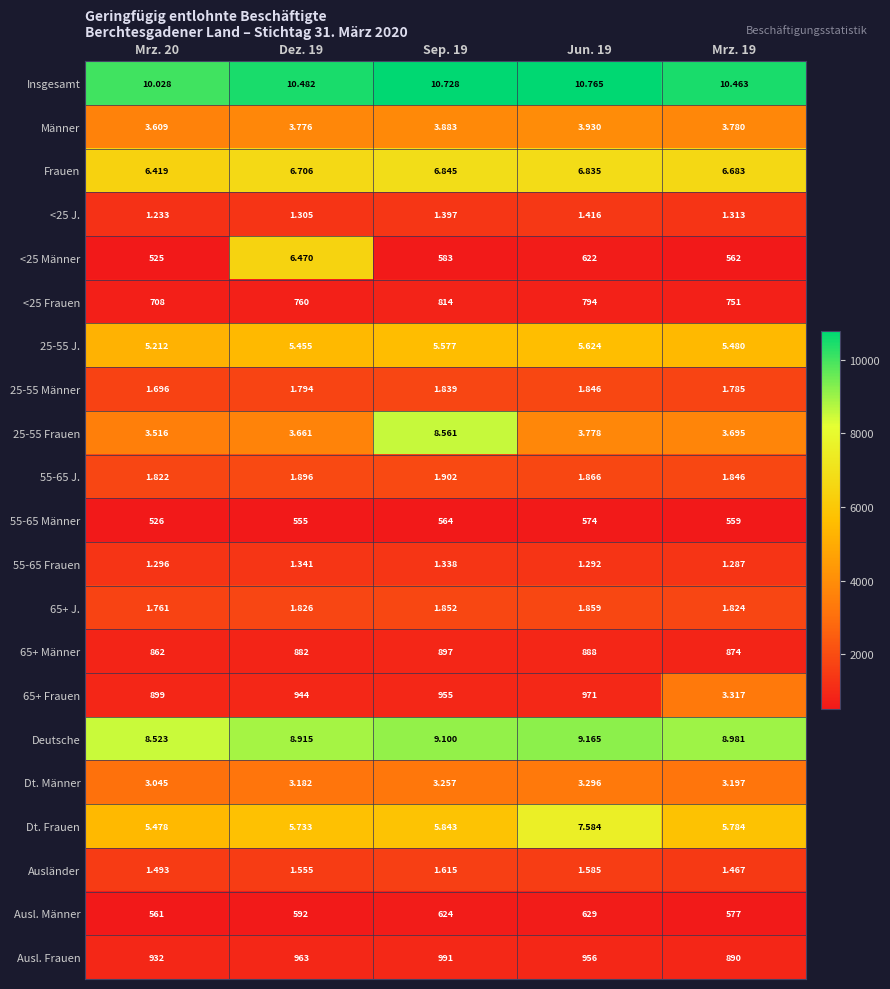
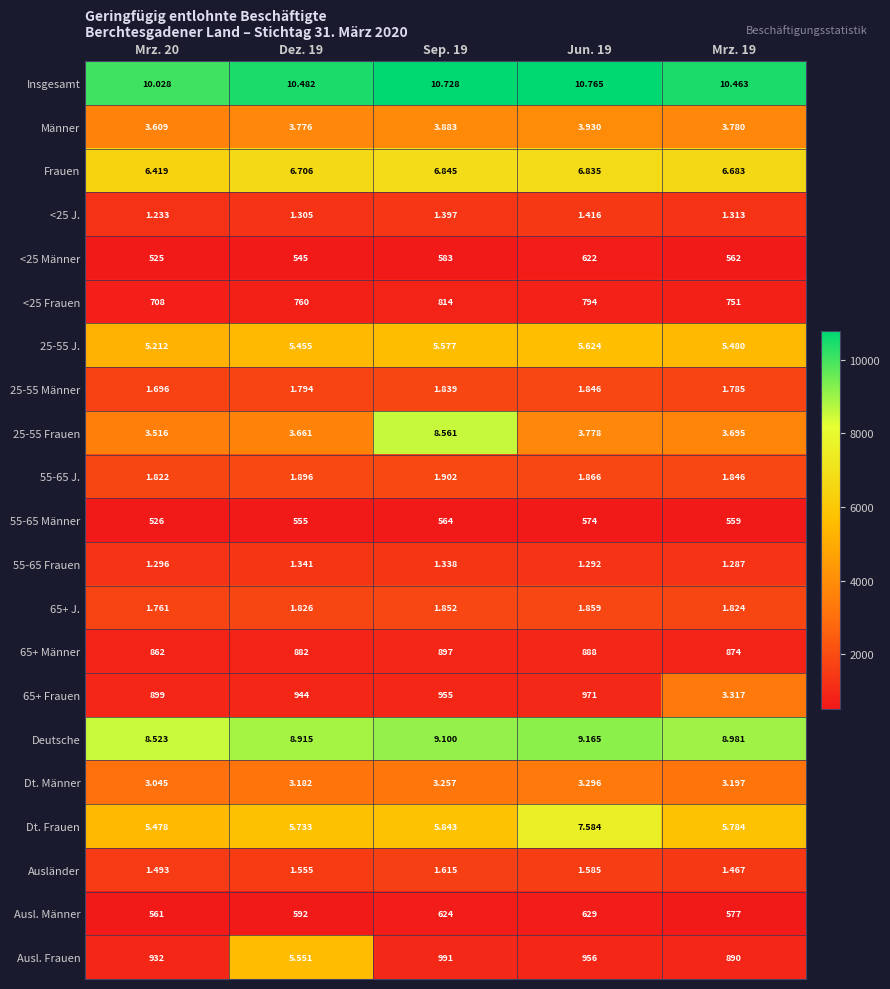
  {
    "Insgesamt": {
      "Mrz. 20": 10.028,
      "Dez. 19": 10.482,
      "Sep. 19": 10.728,
      "Jun. 19": 10.765,
      "Mrz. 19": 10.463
    },
    "Männer": {
      "Mrz. 20": 3.609,
      "Dez. 19": 3.776,
      "Sep. 19": 3.883,
      "Jun. 19": 3.930,
      "Mrz. 19": 3.780
    },
    "Frauen": {
      "Mrz. 20": 6.419,
      "Dez. 19": 6.706,
      "Sep. 19": 6.845,
      "Jun. 19": 6.835,
      "Mrz. 19": 6.683
    },
    "<25 J.": {
      "Mrz. 20": 1.233,
      "Dez. 19": 1.305,
      "Sep. 19": 1.397,
      "Jun. 19": 1.416,
      "Mrz. 19": 1.313
    },
    "<25 Männer": {
      "Mrz. 20": 525,
-     "Dez. 19": 6.470,
+     "Dez. 19": 545,
      "Sep. 19": 583,
      "Jun. 19": 622,
      "Mrz. 19": 562
    },
    "<25 Frauen": {
      "Mrz. 20": 708,
      "Dez. 19": 760,
      "Sep. 19": 814,
      "Jun. 19": 794,
      "Mrz. 19": 751
    },
    "25-55 J.": {
      "Mrz. 20": 5.212,
      "Dez. 19": 5.455,
      "Sep. 19": 5.577,
      "Jun. 19": 5.624,
      "Mrz. 19": 5.480
    },
    "25-55 Männer": {
      "Mrz. 20": 1.696,
      "Dez. 19": 1.794,
      "Sep. 19": 1.839,
      "Jun. 19": 1.846,
      "Mrz. 19": 1.785
    },
    "25-55 Frauen": {
      "Mrz. 20": 3.516,
      "Dez. 19": 3.661,
      "Sep. 19": 8.561,
      "Jun. 19": 3.778,
      "Mrz. 19": 3.695
    },
    "55-65 J.": {
      "Mrz. 20": 1.822,
      "Dez. 19": 1.896,
      "Sep. 19": 1.902,
      "Jun. 19": 1.866,
      "Mrz. 19": 1.846
    },
    "55-65 Männer": {
      "Mrz. 20": 526,
      "Dez. 19": 555,
      "Sep. 19": 564,
      "Jun. 19": 574,
      "Mrz. 19": 559
    },
    "55-65 Frauen": {
      "Mrz. 20": 1.296,
      "Dez. 19": 1.341,
      "Sep. 19": 1.338,
      "Jun. 19": 1.292,
      "Mrz. 19": 1.287
    },
    "65+ J.": {
      "Mrz. 20": 1.761,
      "Dez. 19": 1.826,
      "Sep. 19": 1.852,
      "Jun. 19": 1.859,
      "Mrz. 19": 1.824
    },
    "65+ Männer": {
      "Mrz. 20": 862,
      "Dez. 19": 882,
      "Sep. 19": 897,
      "Jun. 19": 888,
      "Mrz. 19": 874
    },
    "65+ Frauen": {
      "Mrz. 20": 899,
      "Dez. 19": 944,
      "Sep. 19": 955,
      "Jun. 19": 971,
      "Mrz. 19": 3.317
    },
    "Deutsche": {
      "Mrz. 20": 8.523,
      "Dez. 19": 8.915,
      "Sep. 19": 9.100,
      "Jun. 19": 9.165,
      "Mrz. 19": 8.981
    },
    "Dt. Männer": {
      "Mrz. 20": 3.045,
      "Dez. 19": 3.182,
      "Sep. 19": 3.257,
      "Jun. 19": 3.296,
      "Mrz. 19": 3.197
    },
    "Dt. Frauen": {
      "Mrz. 20": 5.478,
      "Dez. 19": 5.733,
      "Sep. 19": 5.843,
      "Jun. 19": 7.584,
      "Mrz. 19": 5.784
    },
    "Ausländer": {
      "Mrz. 20": 1.493,
      "Dez. 19": 1.555,
      "Sep. 19": 1.615,
      "Jun. 19": 1.585,
      "Mrz. 19": 1.467
    },
    "Ausl. Männer": {
      "Mrz. 20": 561,
      "Dez. 19": 592,
      "Sep. 19": 624,
      "Jun. 19": 629,
      "Mrz. 19": 577
    },
    "Ausl. Frauen": {
      "Mrz. 20": 932,
-     "Dez. 19": 963,
+     "Dez. 19": 5.551,
      "Sep. 19": 991,
      "Jun. 19": 956,
      "Mrz. 19": 890
    }
  }
